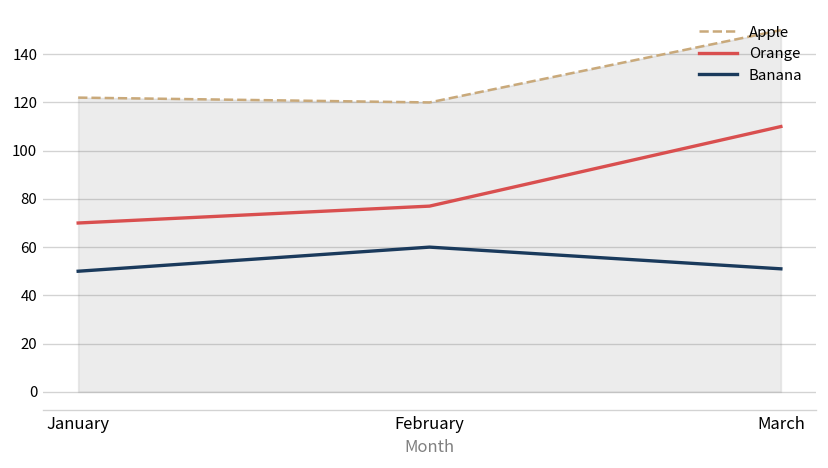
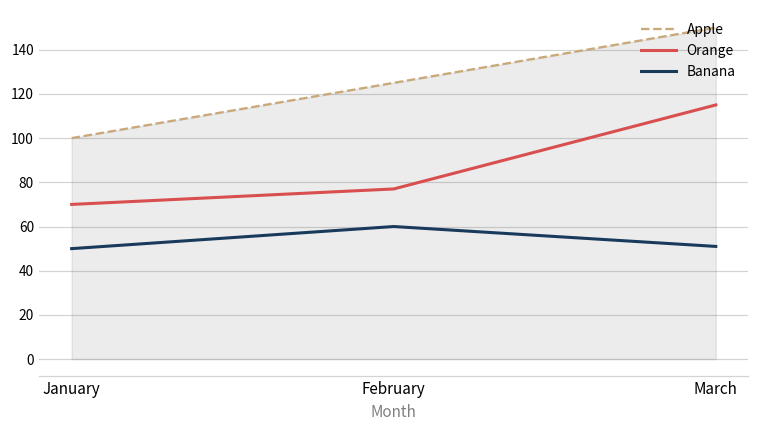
  {
    "Apple": {
-     "January": 122,
-     "February": 120,
+     "January": 100,
+     "February": 125,
      "March": 150
    },
    "Orange": {
      "January": 70,
      "February": 77,
-     "March": 110
+     "March": 115
    },
    "Banana": {
      "January": 50,
      "February": 60,
      "March": 51
    }
  }
